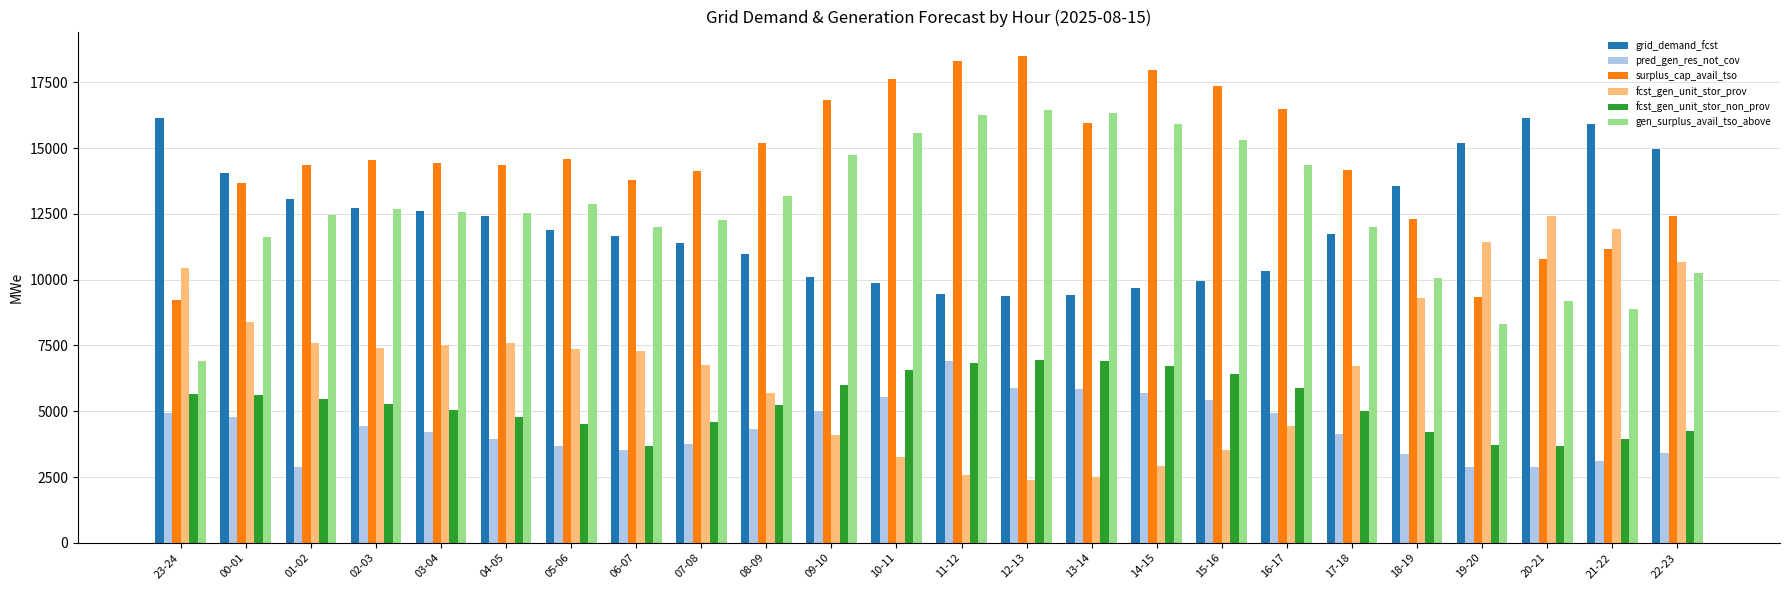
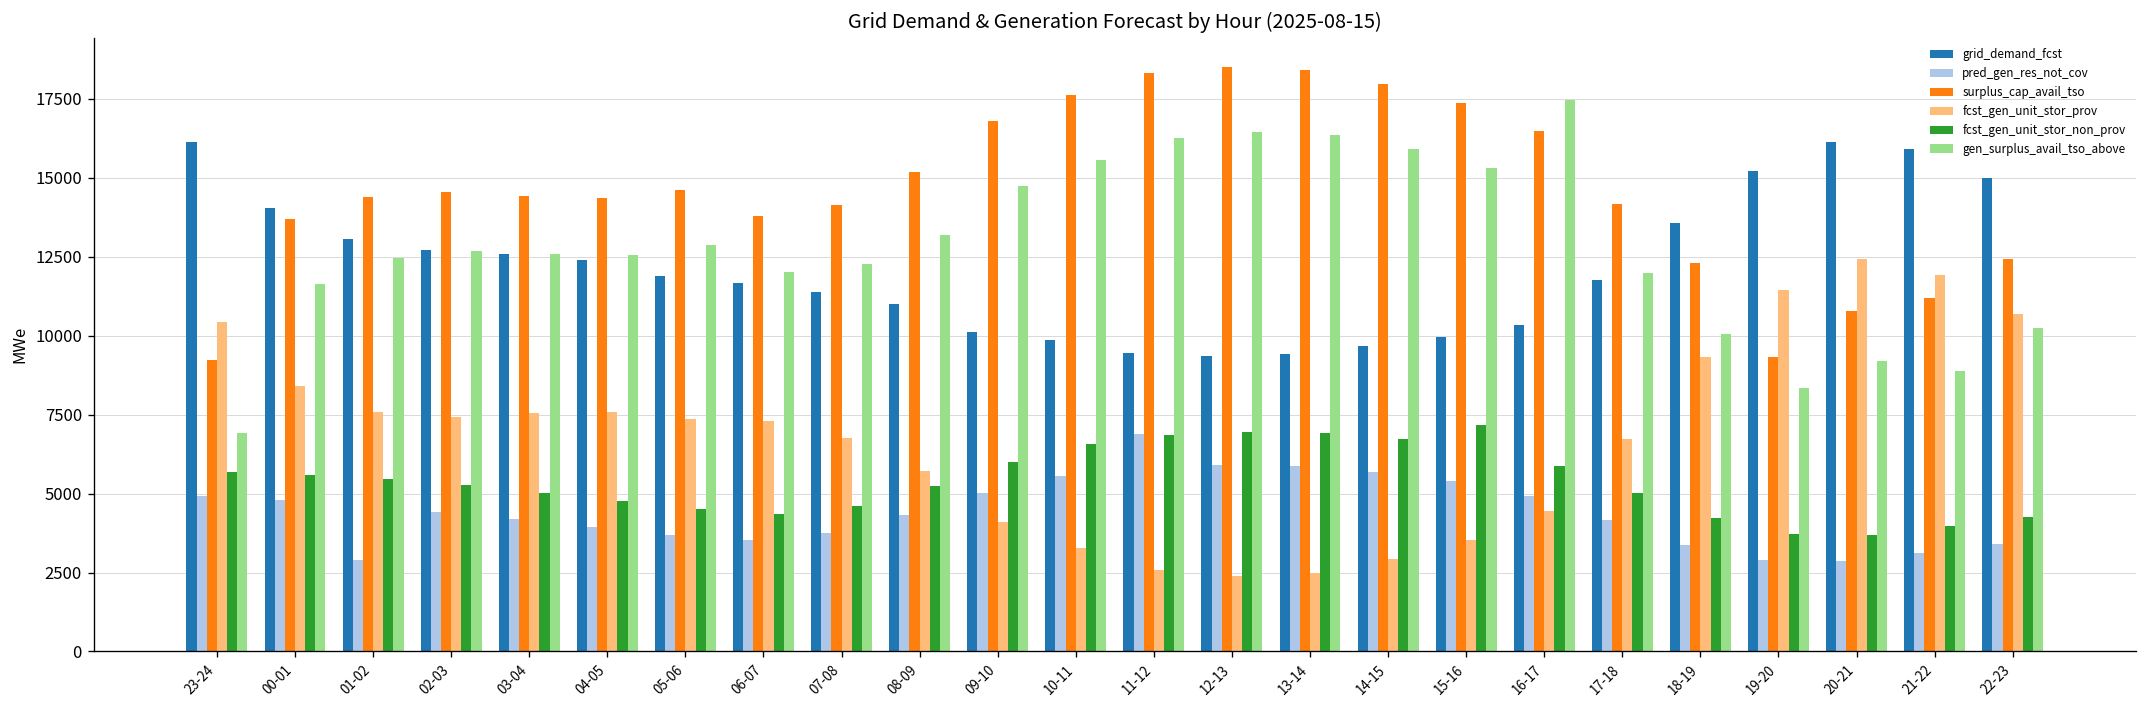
  {
    "grid_demand_fcst": {
      "23-24": 16100,
      "00-01": 14000,
      "01-02": 13100,
      "02-03": 12700,
      "03-04": 12600,
      "04-05": 12400,
      "05-06": 11900,
      "06-07": 11700,
      "07-08": 11400,
      "08-09": 11000,
      "09-10": 10100,
      "10-11": 9900,
      "11-12": 9500,
      "12-13": 9400,
      "13-14": 9400,
      "14-15": 9700,
      "15-16": 10000,
      "16-17": 10300,
      "17-18": 11800,
      "18-19": 13600,
      "19-20": 15200,
      "20-21": 16100,
      "21-22": 15900,
      "22-23": 15000
    },
    "pred_gen_res_not_cov": {
      "23-24": 4900,
      "00-01": 4800,
      "01-02": 2900,
      "02-03": 4400,
      "03-04": 4200,
      "04-05": 4000,
      "05-06": 3700,
      "06-07": 3500,
      "07-08": 3700,
      "08-09": 4300,
      "09-10": 5000,
      "10-11": 5600,
      "11-12": 6900,
      "12-13": 5900,
      "13-14": 5900,
      "14-15": 5700,
      "15-16": 5400,
      "16-17": 4900,
      "17-18": 4200,
      "18-19": 3400,
      "19-20": 2900,
      "20-21": 2900,
      "21-22": 3100,
      "22-23": 3400
    },
    "surplus_cap_avail_tso": {
      "23-24": 9200,
      "00-01": 13700,
      "01-02": 14400,
      "02-03": 14500,
      "03-04": 14400,
      "04-05": 14400,
      "05-06": 14600,
      "06-07": 13800,
      "07-08": 14100,
      "08-09": 15200,
      "09-10": 16800,
      "10-11": 17600,
      "11-12": 18300,
      "12-13": 18500,
-     "13-14": 16000,
+     "13-14": 18400,
      "14-15": 18000,
      "15-16": 17400,
      "16-17": 16500,
      "17-18": 14200,
      "18-19": 12300,
      "19-20": 9300,
      "20-21": 10800,
      "21-22": 11200,
      "22-23": 12400
    },
    "fcst_gen_unit_stor_prov": {
      "23-24": 10400,
      "00-01": 8400,
      "01-02": 7600,
      "02-03": 7400,
      "03-04": 7500,
      "04-05": 7600,
      "05-06": 7400,
      "06-07": 7300,
      "07-08": 6800,
      "08-09": 5700,
      "09-10": 4100,
      "10-11": 3300,
      "11-12": 2600,
      "12-13": 2400,
      "13-14": 2500,
      "14-15": 2900,
      "15-16": 3500,
      "16-17": 4400,
      "17-18": 6700,
      "18-19": 9300,
      "19-20": 11500,
      "20-21": 12400,
      "21-22": 11900,
      "22-23": 10700
    },
    "fcst_gen_unit_stor_non_prov": {
      "23-24": 5700,
      "00-01": 5600,
      "01-02": 5500,
      "02-03": 5300,
      "03-04": 5000,
      "04-05": 4800,
      "05-06": 4500,
-     "06-07": 3700,
+     "06-07": 4400,
      "07-08": 4600,
      "08-09": 5200,
      "09-10": 6000,
      "10-11": 6600,
      "11-12": 6800,
      "12-13": 6900,
      "13-14": 6900,
      "14-15": 6700,
-     "15-16": 6400,
+     "15-16": 7200,
      "16-17": 5900,
      "17-18": 5000,
      "18-19": 4200,
      "19-20": 3700,
      "20-21": 3700,
      "21-22": 4000,
      "22-23": 4300
    },
    "gen_surplus_avail_tso_above": {
      "23-24": 6900,
      "00-01": 11600,
      "01-02": 12500,
      "02-03": 12700,
      "03-04": 12600,
      "04-05": 12600,
      "05-06": 12900,
      "06-07": 12000,
      "07-08": 12300,
      "08-09": 13200,
      "09-10": 14700,
      "10-11": 15600,
      "11-12": 16300,
      "12-13": 16400,
      "13-14": 16400,
      "14-15": 15900,
      "15-16": 15300,
-     "16-17": 14300,
+     "16-17": 17500,
      "17-18": 12000,
      "18-19": 10100,
      "19-20": 8300,
      "20-21": 9200,
      "21-22": 8900,
      "22-23": 10300
    }
  }
